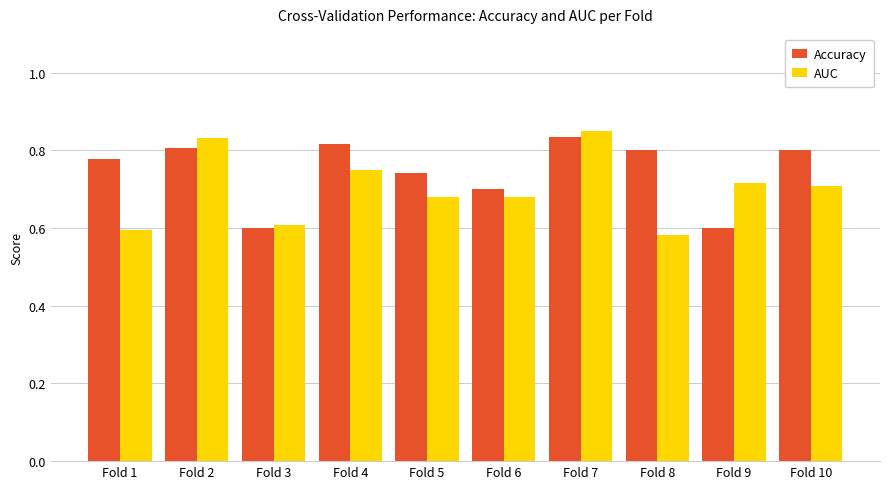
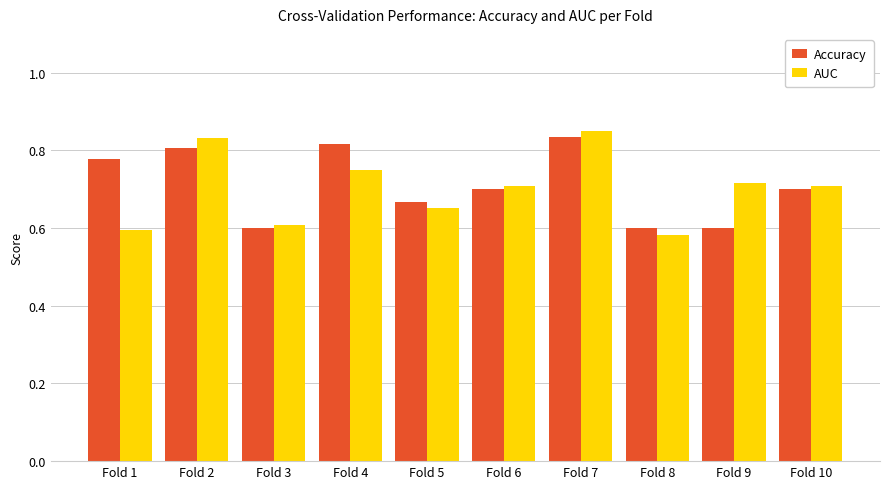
  {
    "Accuracy": {
      "Fold 1": 0.78,
      "Fold 2": 0.81,
      "Fold 3": 0.60,
      "Fold 4": 0.82,
-     "Fold 5": 0.74,
+     "Fold 5": 0.67,
      "Fold 6": 0.70,
      "Fold 7": 0.83,
-     "Fold 8": 0.8,
+     "Fold 8": 0.6,
      "Fold 9": 0.60,
-     "Fold 10": 0.8
+     "Fold 10": 0.7
    },
    "AUC": {
      "Fold 1": 0.59,
      "Fold 2": 0.83,
      "Fold 3": 0.61,
      "Fold 4": 0.75,
-     "Fold 5": 0.68,
-     "Fold 6": 0.68,
+     "Fold 5": 0.65,
+     "Fold 6": 0.71,
      "Fold 7": 0.85,
      "Fold 8": 0.58,
      "Fold 9": 0.72,
      "Fold 10": 0.71
    }
  }
